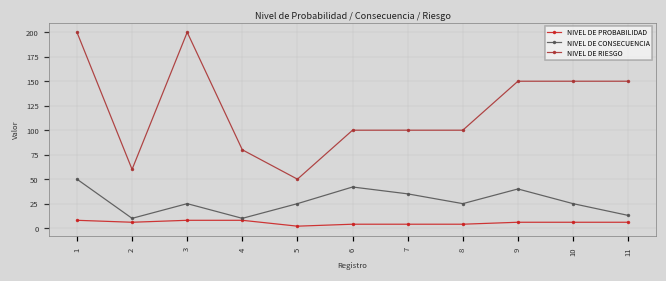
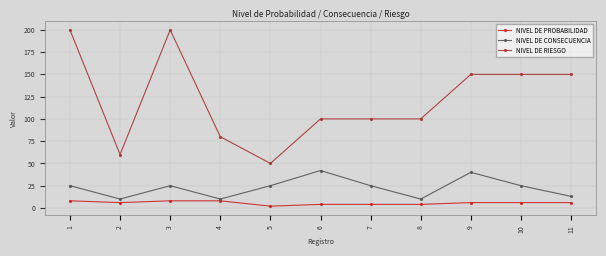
  {
    "NIVEL DE CONSECUENCIA": {
-     "1": 50,
+     "1": 30,
      "2": 10,
      "3": 30,
      "5": 30,
      "6": 40,
-     "7": 40,
-     "8": 30,
+     "7": 30,
+     "8": 10,
      "9": 40,
      "10": 30,
      "11": 10
    }
  }
